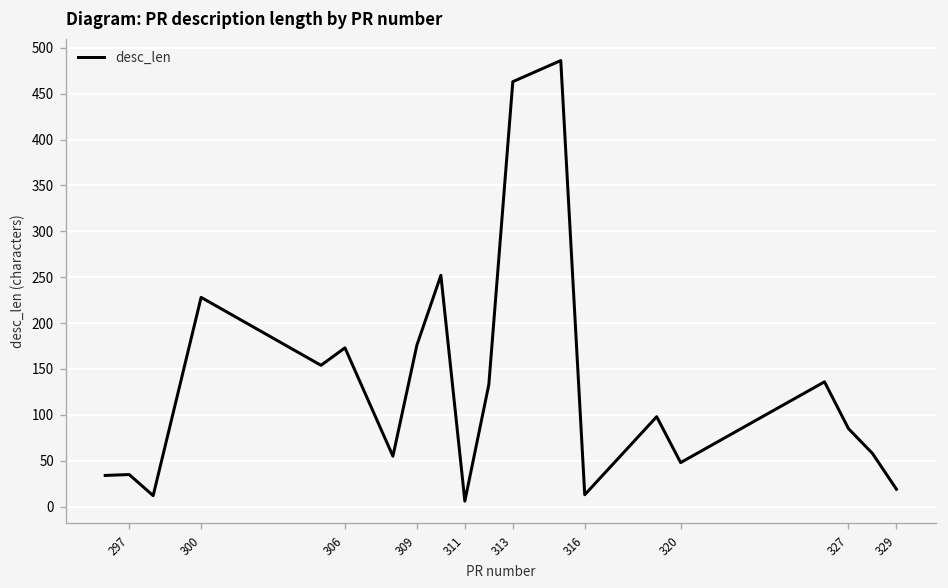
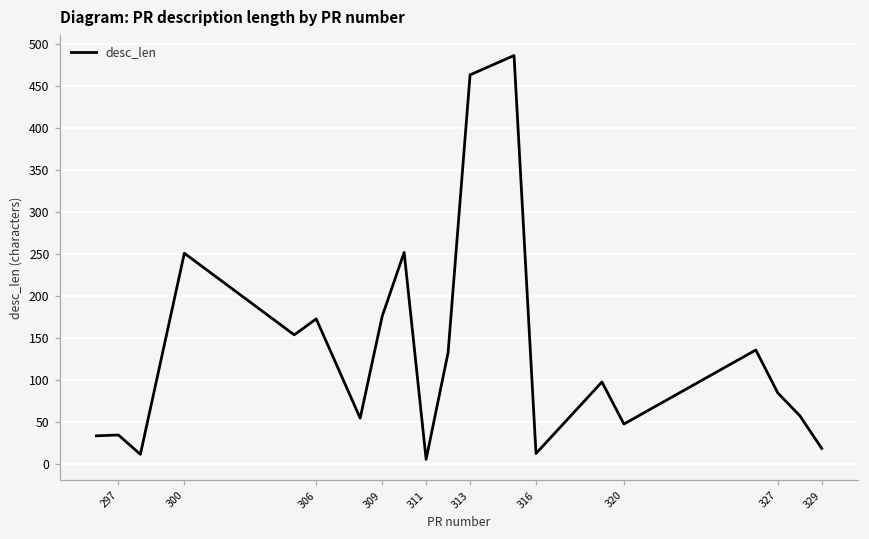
  {
    "297": 40,
-   "300": 230,
+   "300": 250,
    "306": 170,
    "309": 180,
    "311": 10,
    "313": 460,
    "316": 10,
    "320": 50,
    "327": 90,
    "329": 20
  }
